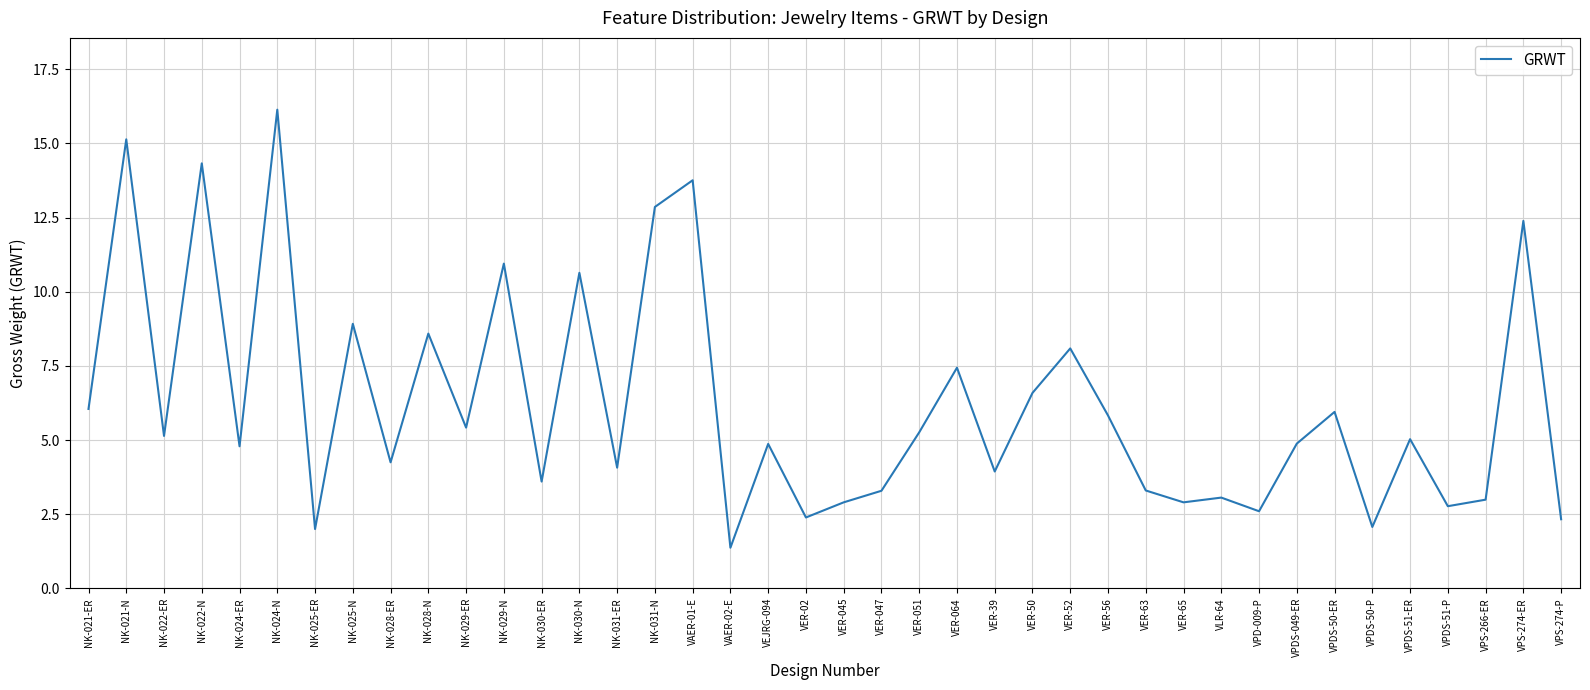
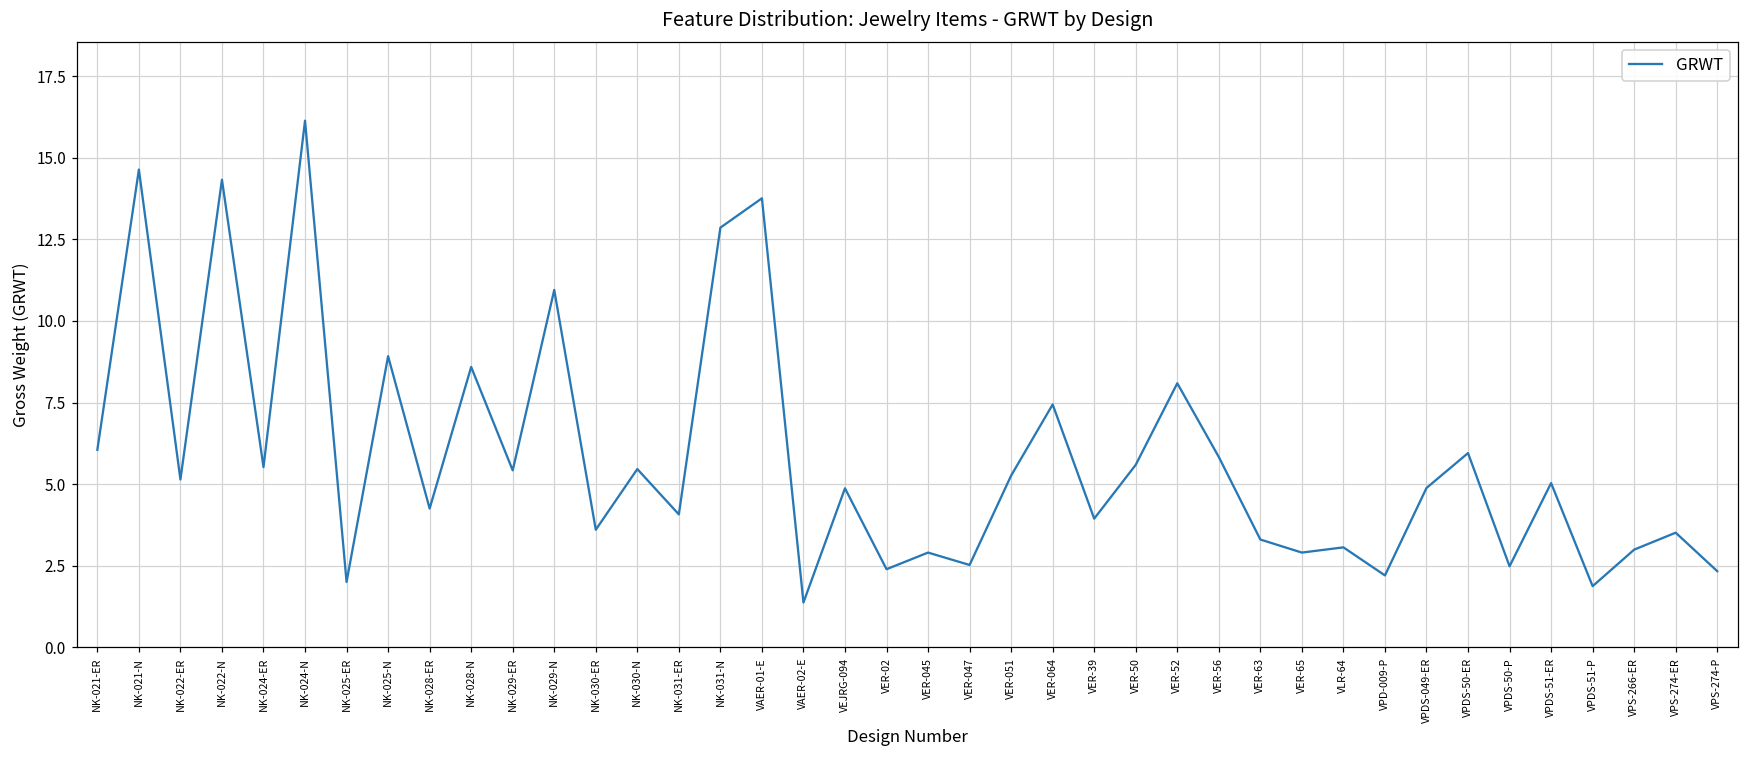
  {
    "NK-021-ER": 6.1,
-   "NK-021-N": 15.1,
+   "NK-021-N": 14.6,
    "NK-022-ER": 5.1,
    "NK-022-N": 14.3,
-   "NK-024-ER": 4.8,
+   "NK-024-ER": 5.5,
    "NK-024-N": 16.1,
    "NK-025-ER": 2.0,
    "NK-025-N": 8.9,
    "NK-028-ER": 4.3,
    "NK-028-N": 8.6,
    "NK-029-ER": 5.4,
    "NK-029-N": 11.0,
    "NK-030-ER": 3.6,
-   "NK-030-N": 10.6,
+   "NK-030-N": 5.5,
    "NK-031-ER": 4.1,
    "NK-031-N": 12.9,
    "VAER-01-E": 13.8,
    "VAER-02-E": 1.4,
    "VEJRG-094": 4.9,
    "VER-02": 2.4,
    "VER-045": 2.9,
-   "VER-047": 3.3,
+   "VER-047": 2.5,
    "VER-051": 5.3,
    "VER-064": 7.4,
    "VER-39": 3.9,
-   "VER-50": 6.6,
+   "VER-50": 5.6,
    "VER-52": 8.1,
    "VER-56": 5.8,
    "VER-63": 3.3,
    "VER-65": 2.9,
    "VLR-64": 3.1,
-   "VPD-009-P": 2.6,
+   "VPD-009-P": 2.2,
    "VPDS-049-ER": 4.9,
    "VPDS-50-ER": 6.0,
-   "VPDS-50-P": 2.1,
+   "VPDS-50-P": 2.5,
    "VPDS-51-ER": 5.0,
-   "VPDS-51-P": 2.8,
+   "VPDS-51-P": 1.9,
    "VPS-266-ER": 3.0,
-   "VPS-274-ER": 12.4,
+   "VPS-274-ER": 3.5,
    "VPS-274-P": 2.3
  }
